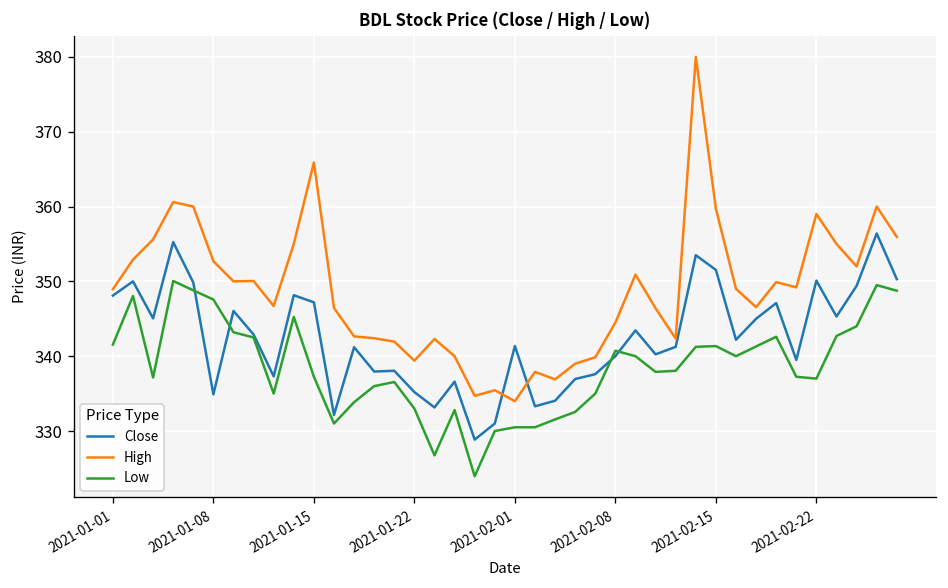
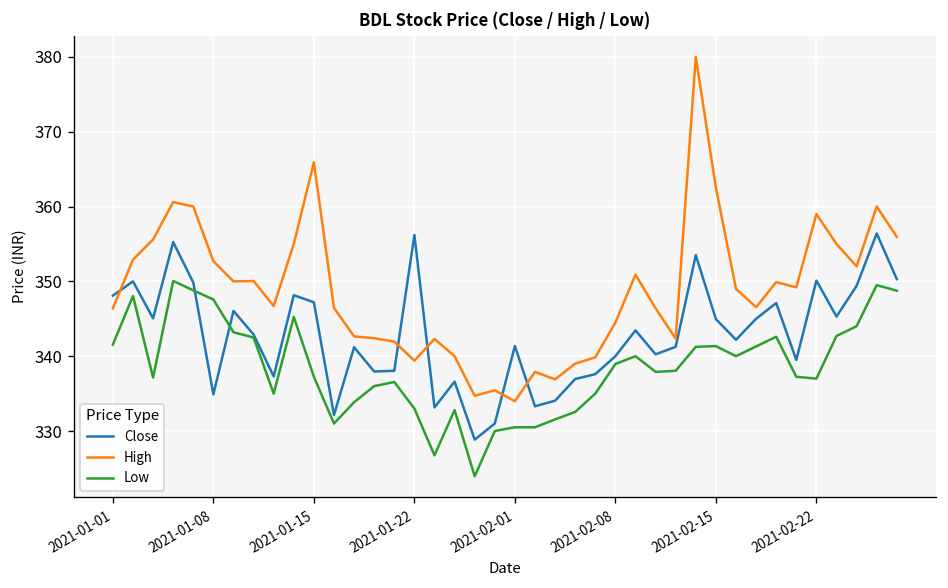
  {
    "Close": {
      "2021-01-01": 348,
      "2021-01-08": 335,
      "2021-01-15": 347,
-     "2021-01-22": 335,
+     "2021-01-22": 356,
      "2021-02-01": 341,
      "2021-02-08": 340,
-     "2021-02-15": 352,
+     "2021-02-15": 345,
      "2021-02-22": 350
    },
    "High": {
-     "2021-01-01": 349,
+     "2021-01-01": 346,
      "2021-01-08": 353,
      "2021-01-15": 366,
      "2021-01-22": 339,
      "2021-02-01": 334,
      "2021-02-08": 345,
-     "2021-02-15": 360,
+     "2021-02-15": 363,
      "2021-02-22": 359
    },
    "Low": {
      "2021-01-01": 342,
      "2021-01-08": 348,
      "2021-01-15": 337,
      "2021-01-22": 333,
      "2021-02-01": 331,
-     "2021-02-08": 341,
+     "2021-02-08": 339,
      "2021-02-15": 341,
      "2021-02-22": 337
    }
  }
